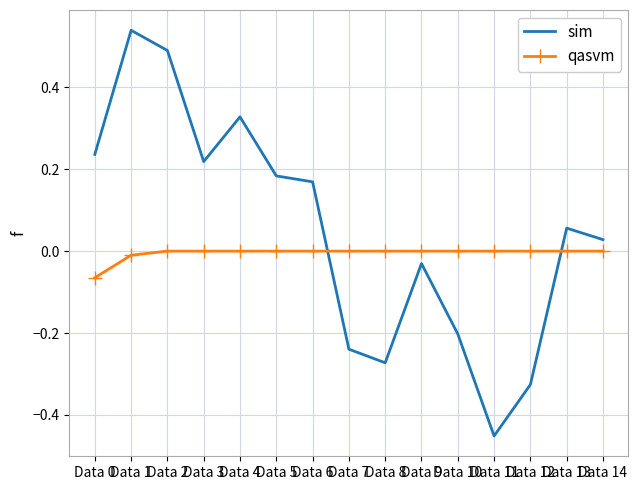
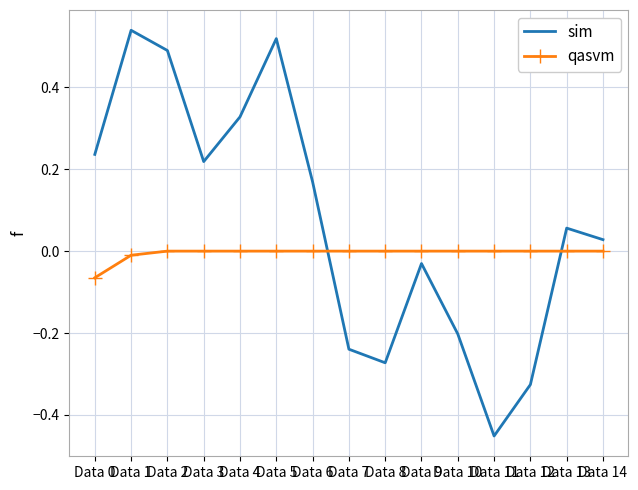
  {
    "sim": {
      "Data 0": 0.24,
      "Data 1": 0.54,
      "Data 2": 0.49,
      "Data 3": 0.22,
      "Data 4": 0.33,
-     "Data 5": 0.18,
+     "Data 5": 0.52,
      "Data 6": 0.17,
      "Data 7": -0.24,
      "Data 8": -0.27
    },
    "qasvm": {
      "Data 0": -0.07,
      "Data 1": -0.01,
      "Data 2": 0.00,
      "Data 3": 0.00,
      "Data 4": 0.00,
      "Data 5": 0.00,
      "Data 6": 0.00,
      "Data 7": 0.00,
      "Data 8": 0.00
    }
  }
